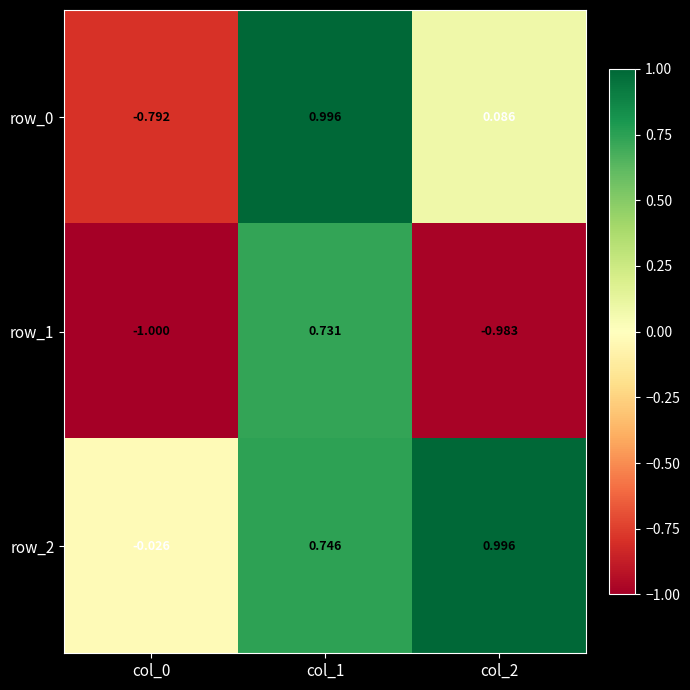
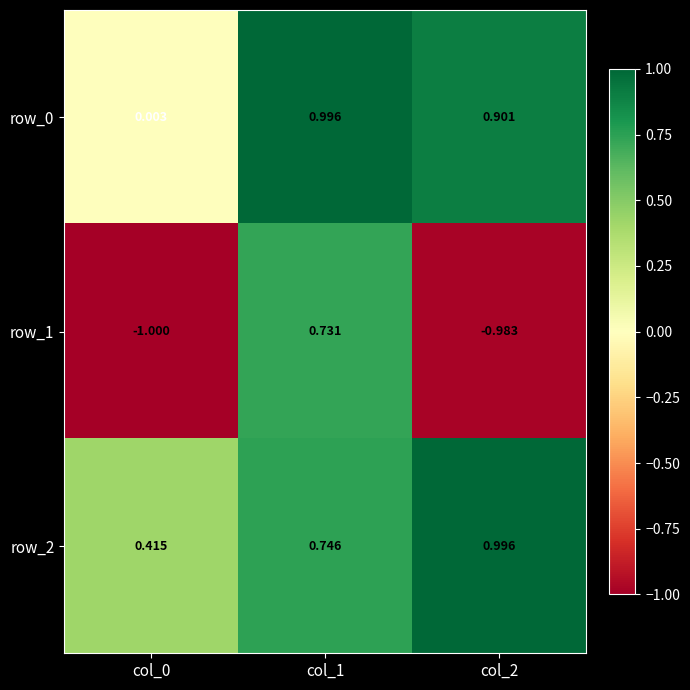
  {
    "row_0": {
-     "col_0": -0.792,
+     "col_0": 0.003,
      "col_1": 0.996,
-     "col_2": 0.086
+     "col_2": 0.901
    },
    "row_1": {
      "col_0": -1.000,
      "col_1": 0.731,
      "col_2": -0.983
    },
    "row_2": {
-     "col_0": -0.026,
+     "col_0": 0.415,
      "col_1": 0.746,
      "col_2": 0.996
    }
  }
